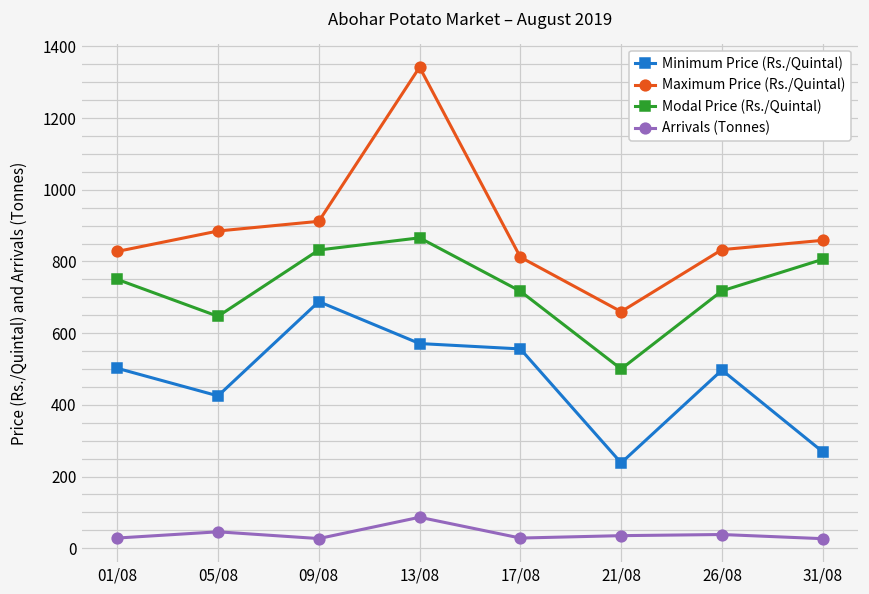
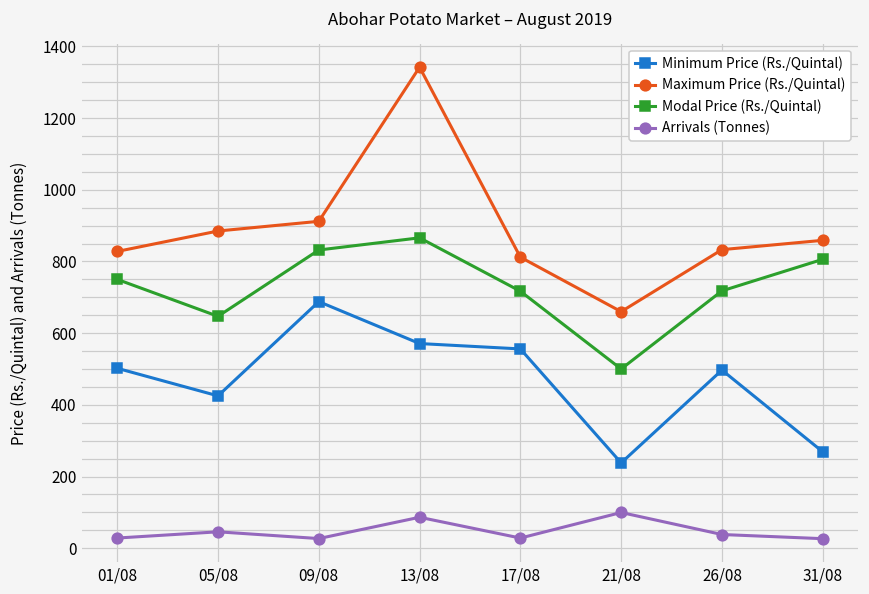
  {
    "Minimum Price (Rs./Quintal)": {
      "01/08": 500,
      "05/08": 430,
      "09/08": 690,
      "13/08": 570,
      "17/08": 560,
      "21/08": 240,
      "26/08": 500,
      "31/08": 270
    },
    "Maximum Price (Rs./Quintal)": {
      "01/08": 830,
      "05/08": 890,
      "09/08": 910,
      "13/08": 1340,
      "17/08": 810,
      "21/08": 660,
      "26/08": 830,
      "31/08": 860
    },
    "Modal Price (Rs./Quintal)": {
      "01/08": 750,
      "05/08": 650,
      "09/08": 830,
      "13/08": 870,
      "17/08": 720,
      "21/08": 500,
      "26/08": 720,
      "31/08": 810
    },
    "Arrivals (Tonnes)": {
      "01/08": 30,
      "05/08": 50,
      "09/08": 30,
      "13/08": 90,
      "17/08": 30,
-     "21/08": 40,
+     "21/08": 100,
      "26/08": 40,
      "31/08": 30
    }
  }
